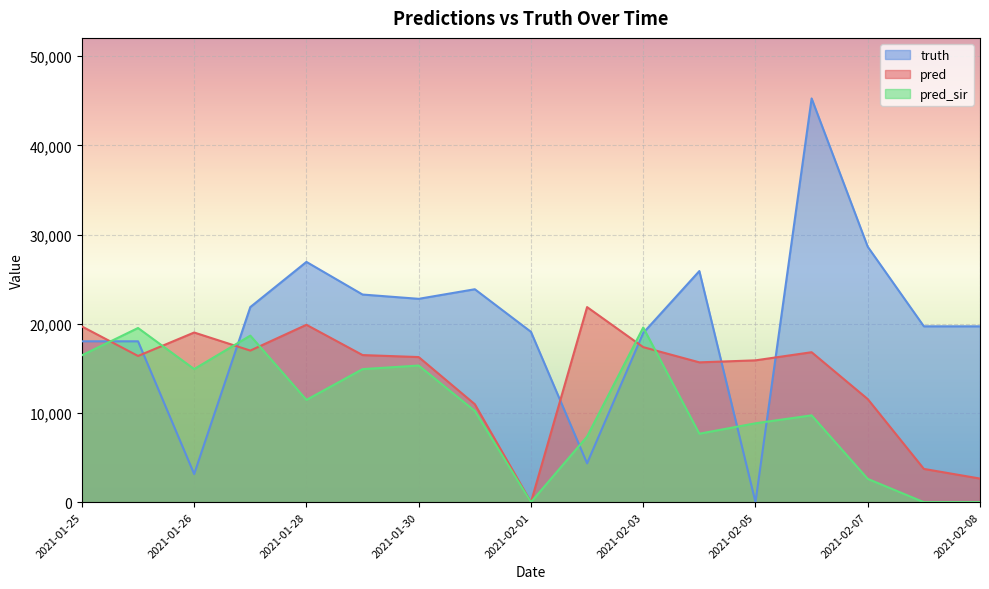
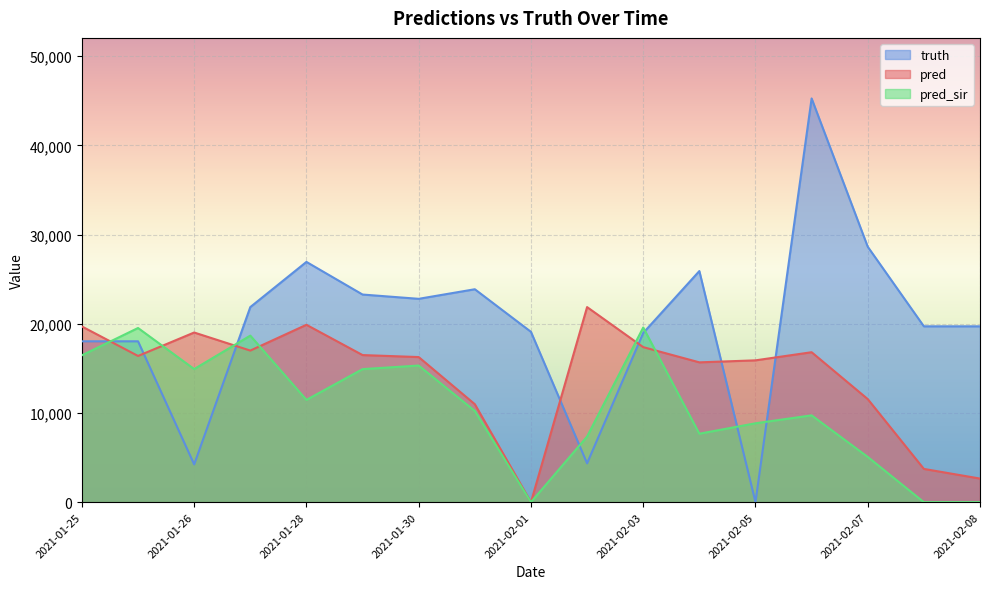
  {
    "truth": {
-     "2021-01-26": "3,000",
+     "2021-01-26": "4,000",
      "2021-01-28": "27,000",
      "2021-01-30": "23,000",
      "2021-02-01": "19,000",
      "2021-02-03": "19,000",
      "2021-02-05": "0",
      "2021-02-07": "29,000"
    },
    "pred": {
      "2021-01-26": "19,000",
      "2021-01-28": "20,000",
      "2021-01-30": "16,000",
      "2021-02-03": "17,000",
      "2021-02-05": "16,000",
      "2021-02-07": "12,000"
    },
    "pred_sir": {
      "2021-01-26": "15,000",
      "2021-01-28": "11,000",
      "2021-01-30": "15,000",
      "2021-02-03": "20,000",
      "2021-02-05": "9,000",
-     "2021-02-07": "3,000"
+     "2021-02-07": "5,000"
    }
  }
